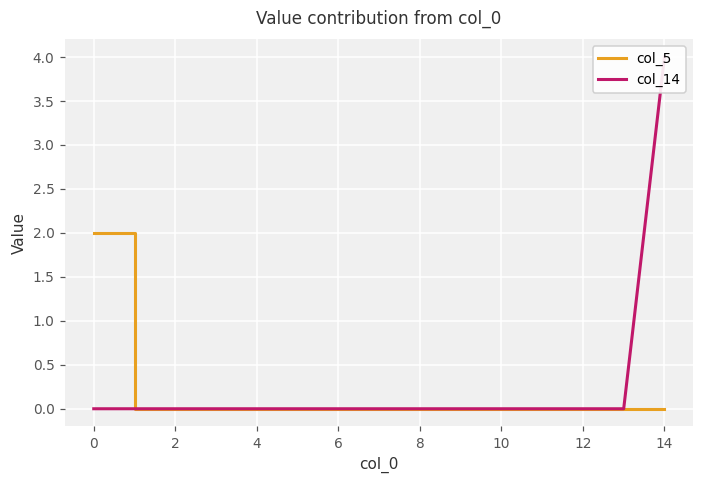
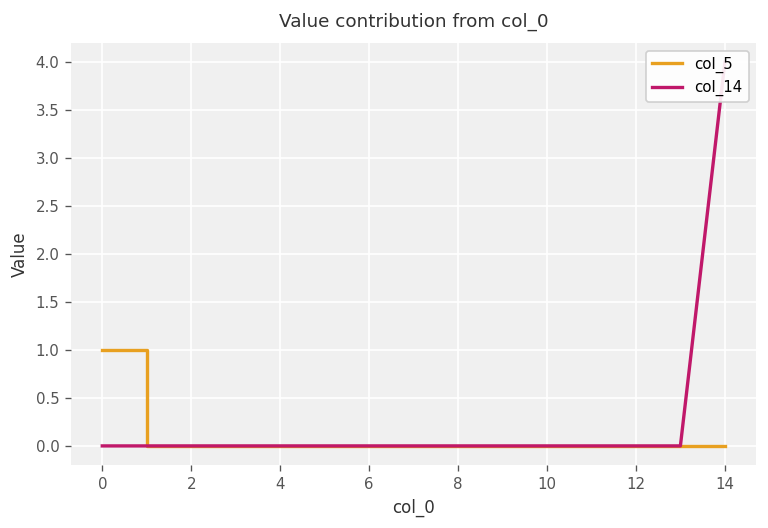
  {
    "col_5": {
-     "0": 2,
+     "0": 1,
      "14": 0
    },
    "col_14": {
      "0": 0
    }
  }
